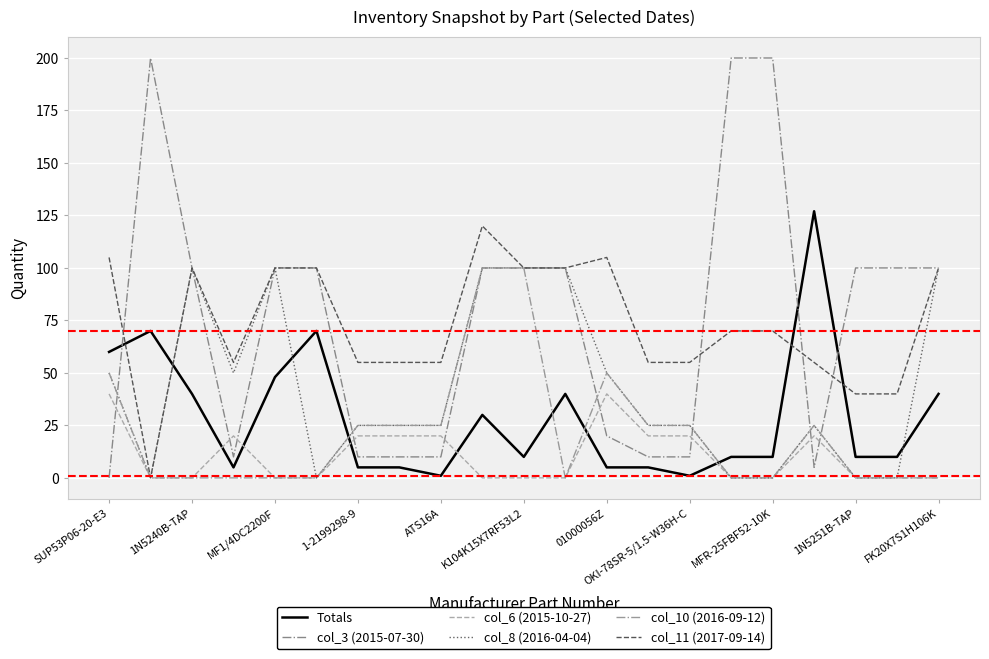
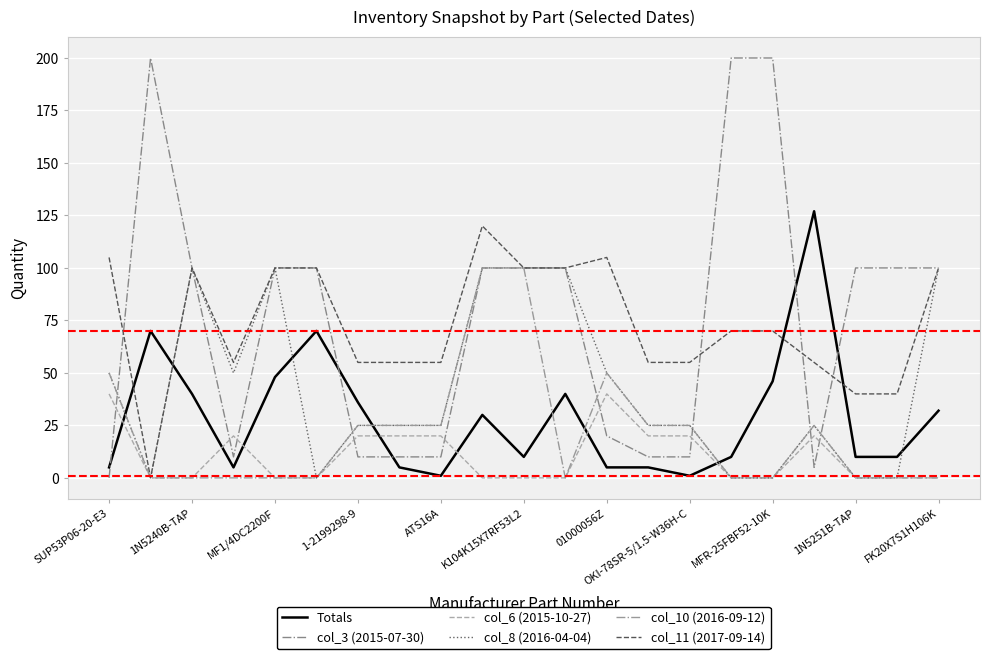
  {
    "Totals": {
-     "SUP53P06-20-E3": 60,
+     "SUP53P06-20-E3": 5,
      "1N5240B-TAP": 40,
      "MF1/4DC2200F": 48,
-     "1-2199298-9": 5,
+     "1-2199298-9": 36,
      "ATS16A": 1,
      "K104K15X7RF53L2": 10,
      "01000056Z": 5,
      "OKI-78SR-5/1.5-W36H-C": 1,
-     "MFR-25FBF52-10K": 10,
+     "MFR-25FBF52-10K": 46,
      "1N5251B-TAP": 10,
-     "FK20X7S1H106K": 40
+     "FK20X7S1H106K": 32
    }
  }
